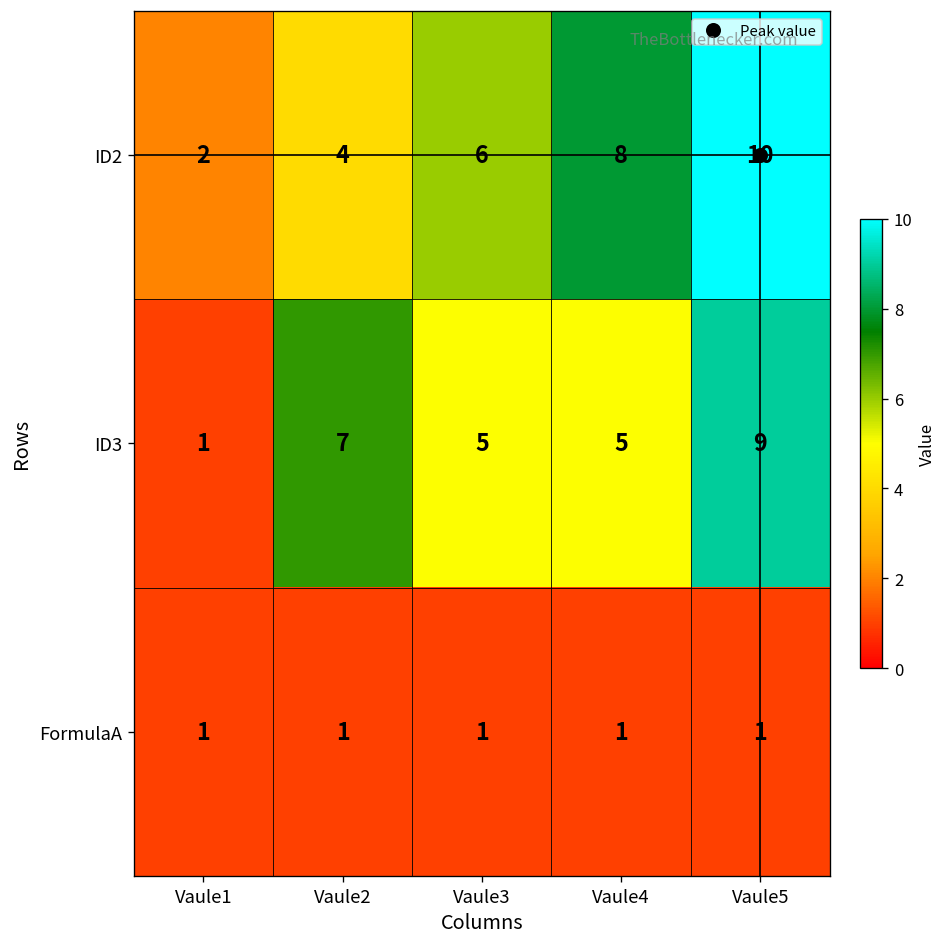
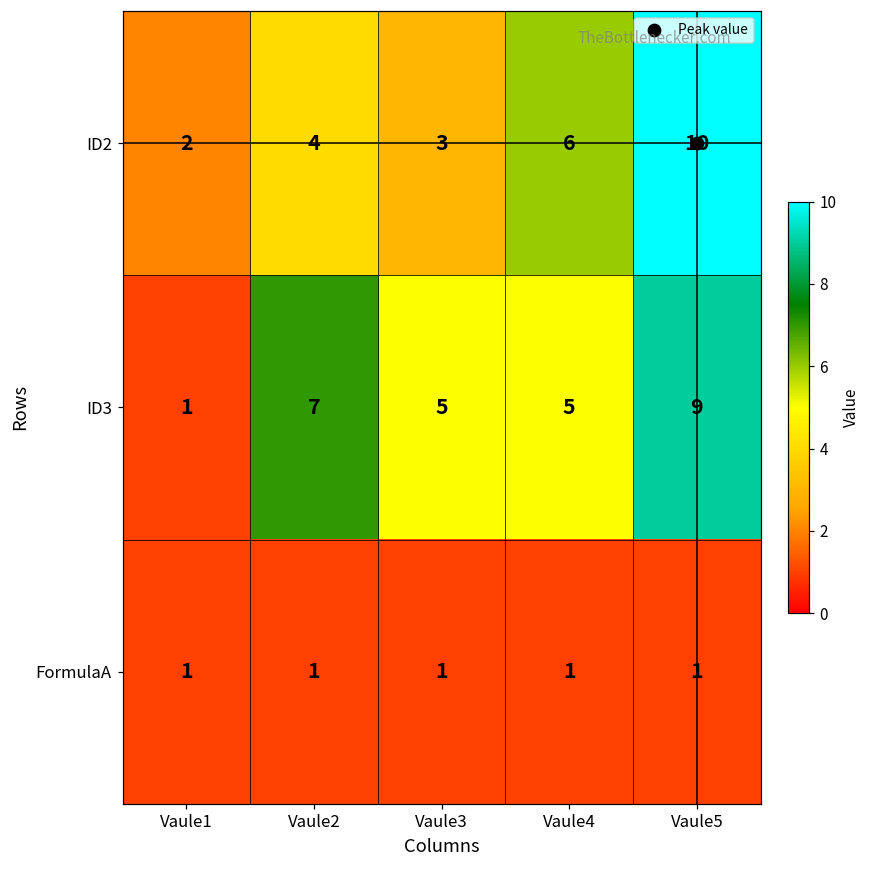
  {
    "ID2": {
      "Vaule1": 2,
      "Vaule2": 4,
-     "Vaule3": 6,
-     "Vaule4": 8
+     "Vaule3": 3,
+     "Vaule4": 6
    },
    "ID3": {
      "Vaule1": 1,
      "Vaule2": 7,
      "Vaule3": 5,
      "Vaule4": 5,
      "Vaule5": 9
    },
    "FormulaA": {
      "Vaule1": 1,
      "Vaule2": 1,
      "Vaule3": 1,
      "Vaule4": 1,
      "Vaule5": 1
    }
  }
